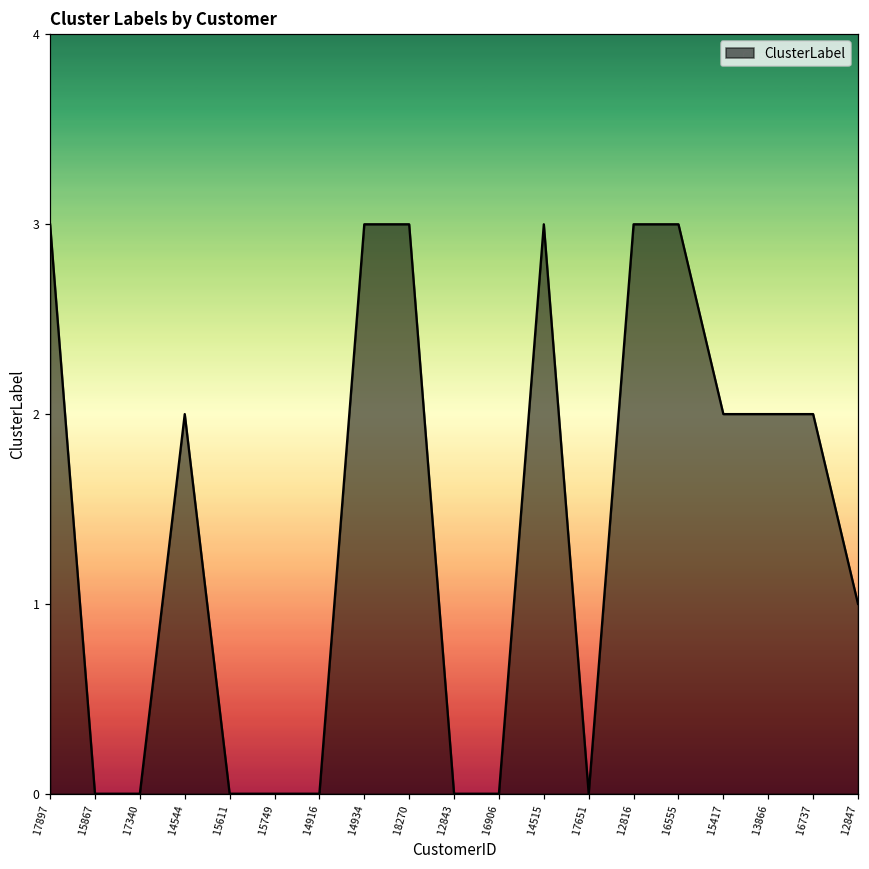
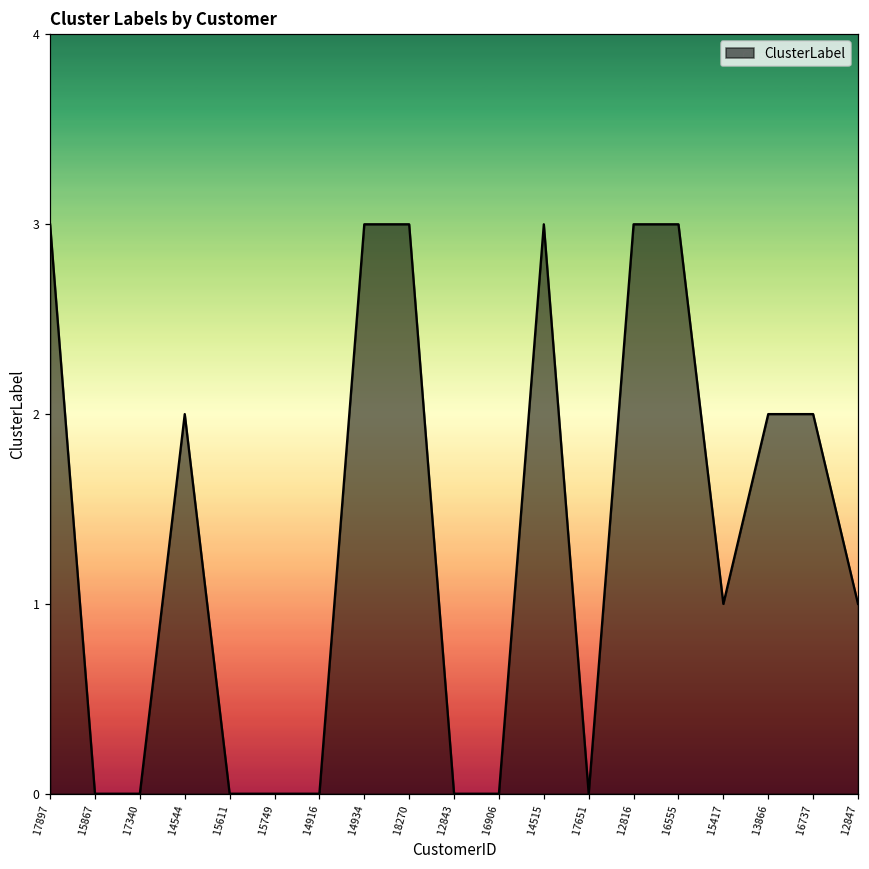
  {
    "17897": 3,
    "15867": 0,
    "17340": 0,
    "14544": 2,
    "15611": 0,
    "15749": 0,
    "14916": 0,
    "14934": 3,
    "18270": 3,
    "12843": 0,
    "16906": 0,
    "14515": 3,
    "17651": 0,
    "12816": 3,
    "16555": 3,
-   "15417": 2,
+   "15417": 1,
    "13866": 2,
    "16737": 2,
    "12847": 1
  }
